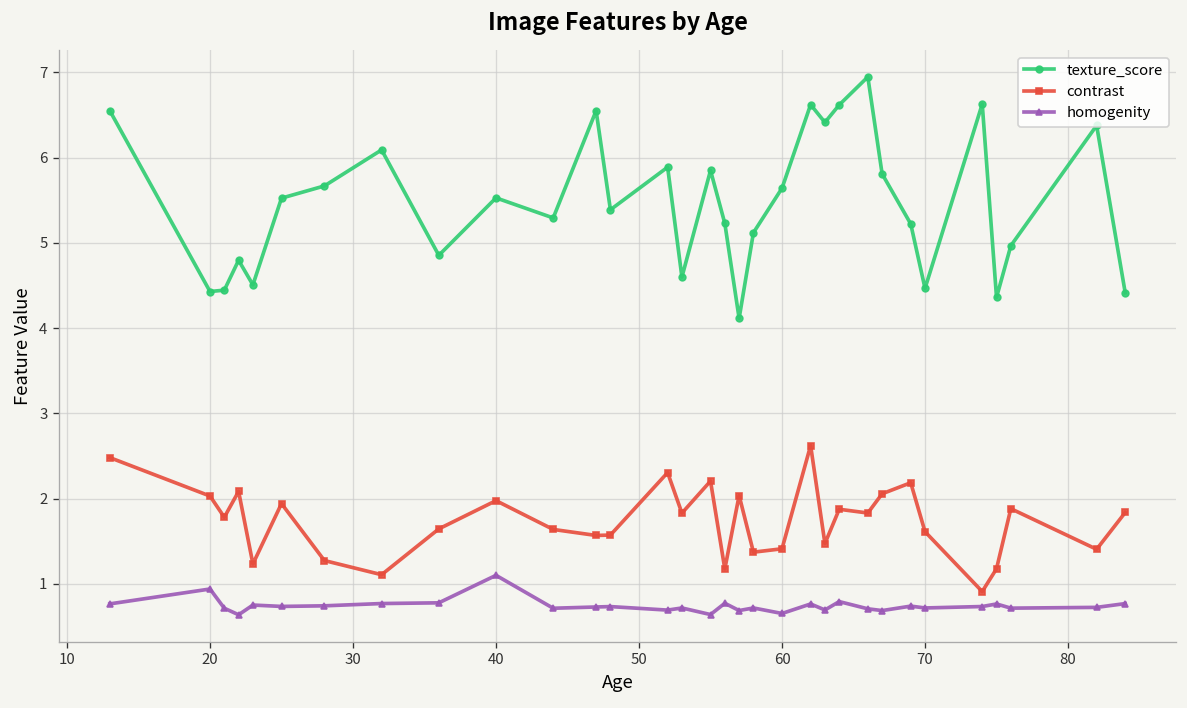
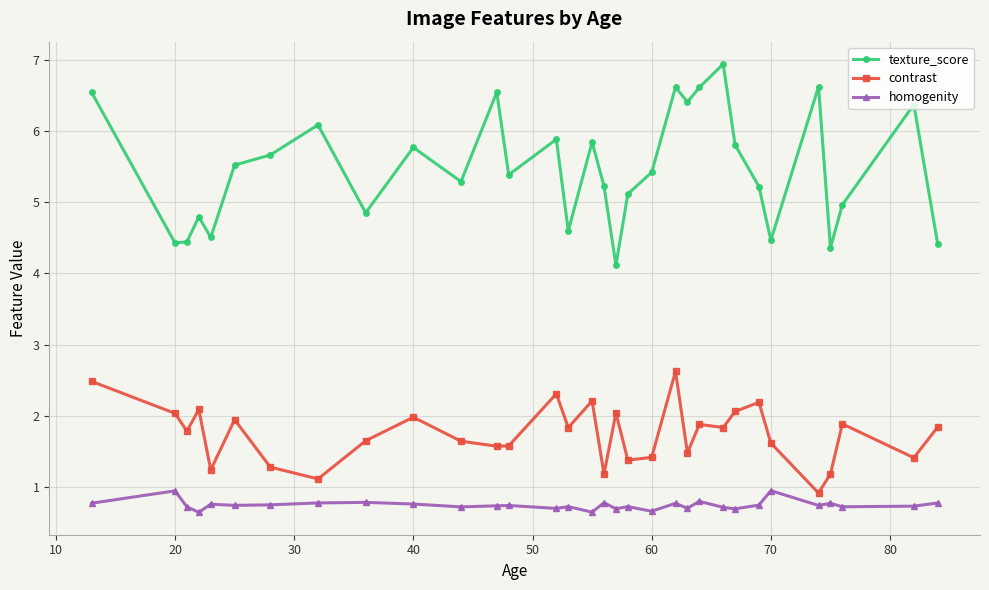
  {
    "texture_score": {
      "20": 4.4,
-     "40": 5.5,
-     "60": 5.6,
+     "40": 5.8,
+     "60": 5.4,
      "70": 4.5
    },
    "contrast": {
      "20": 2.0,
      "40": 2.0,
      "60": 1.4,
      "70": 1.6
    },
    "homogenity": {
      "20": 0.9,
-     "40": 1.1,
+     "40": 0.8,
      "60": 0.7,
-     "70": 0.7
+     "70": 0.9
    }
  }
